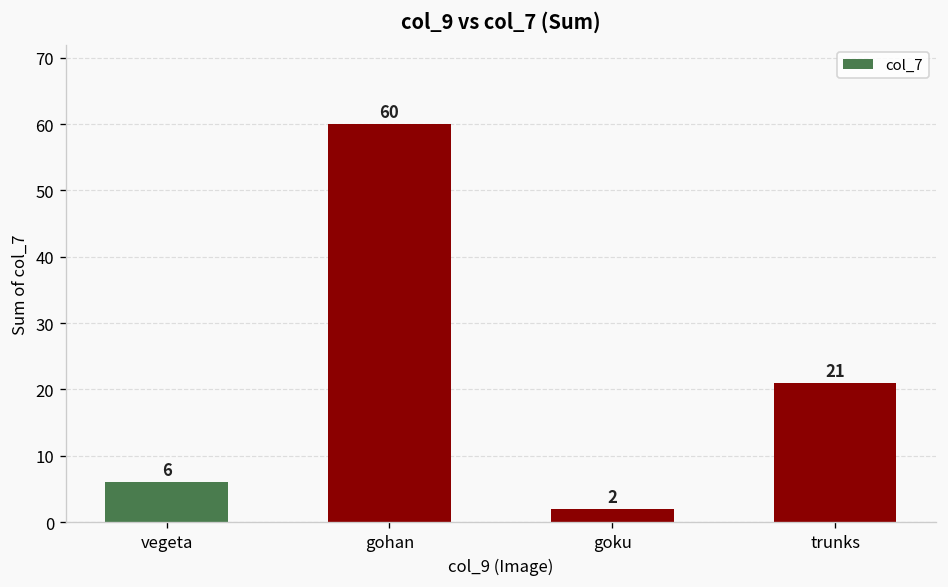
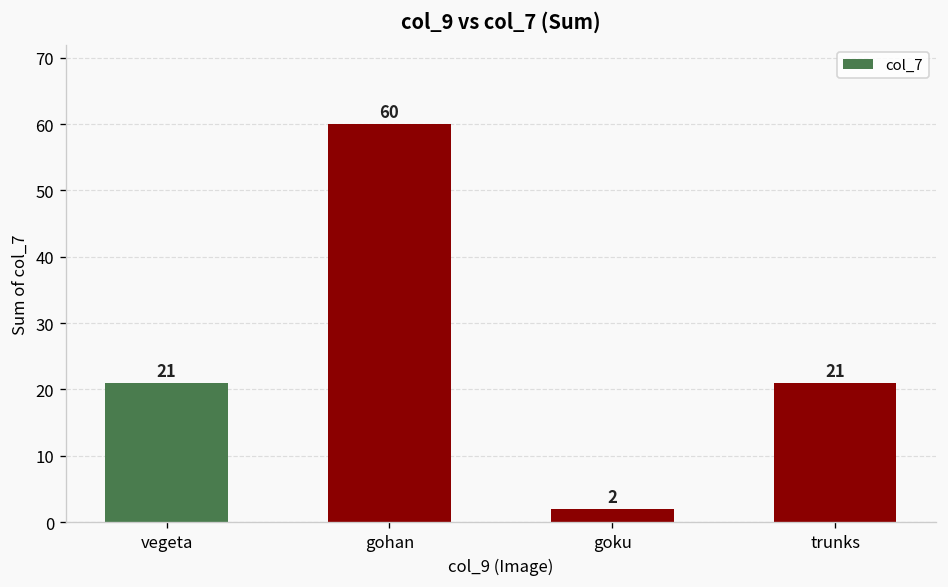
  {
-   "vegeta": 6,
+   "vegeta": 21,
    "gohan": 60,
    "goku": 2,
    "trunks": 21
  }
